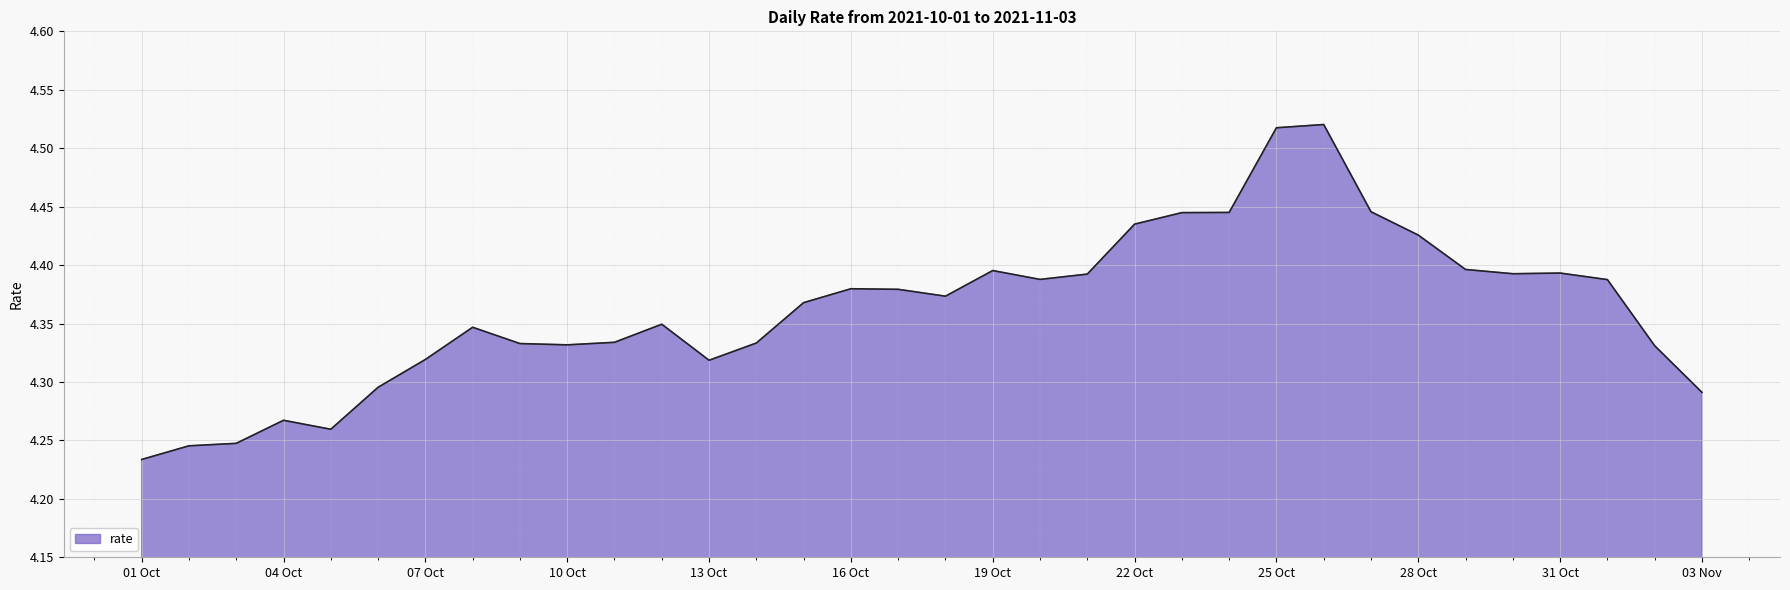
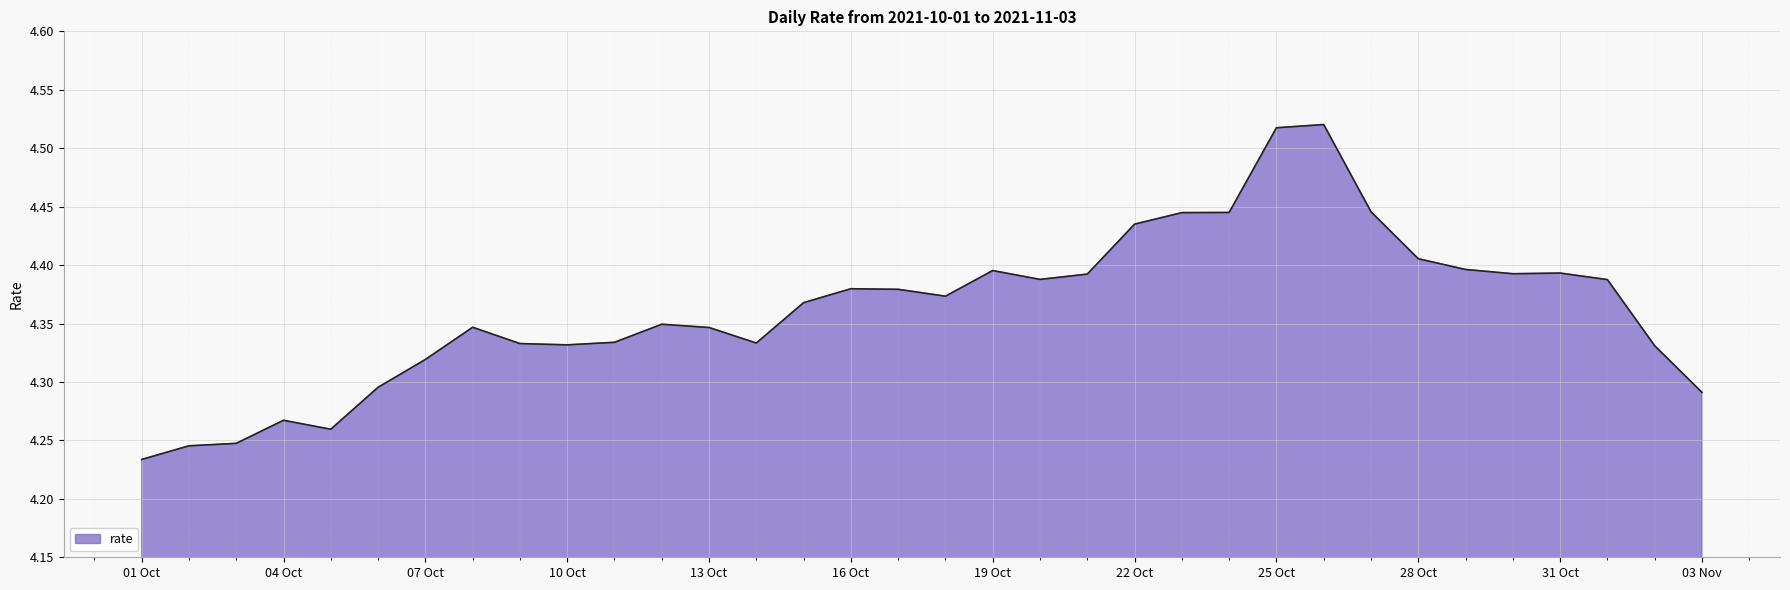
  {
    "01 Oct": 4.234,
    "04 Oct": 4.267,
    "07 Oct": 4.319,
    "10 Oct": 4.332,
-   "13 Oct": 4.319,
+   "13 Oct": 4.347,
    "16 Oct": 4.380,
    "19 Oct": 4.395,
    "22 Oct": 4.435,
    "25 Oct": 4.517,
-   "28 Oct": 4.426,
+   "28 Oct": 4.405,
    "31 Oct": 4.393,
    "03 Nov": 4.291
  }
